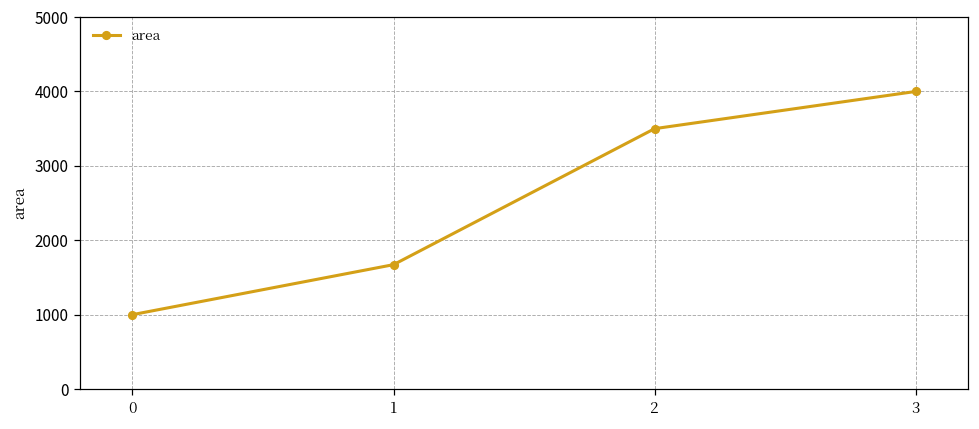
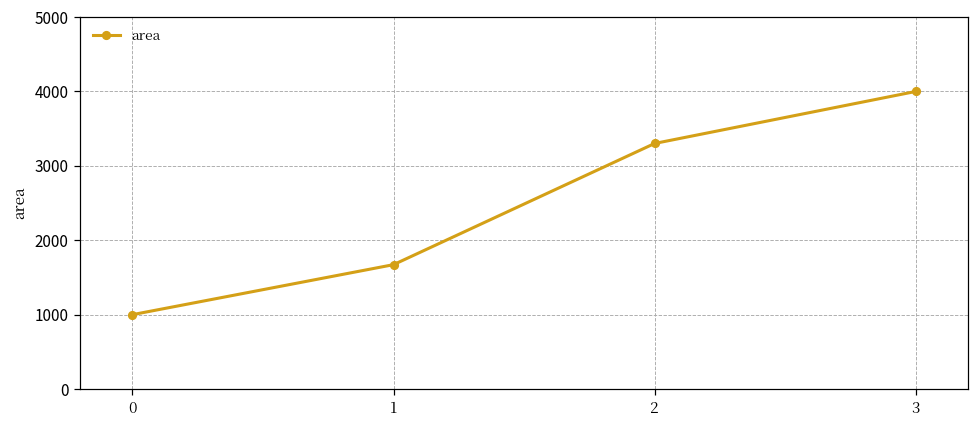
  {
    "0": 1000,
    "1": 1700,
-   "2": 3500,
+   "2": 3300,
    "3": 4000
  }
